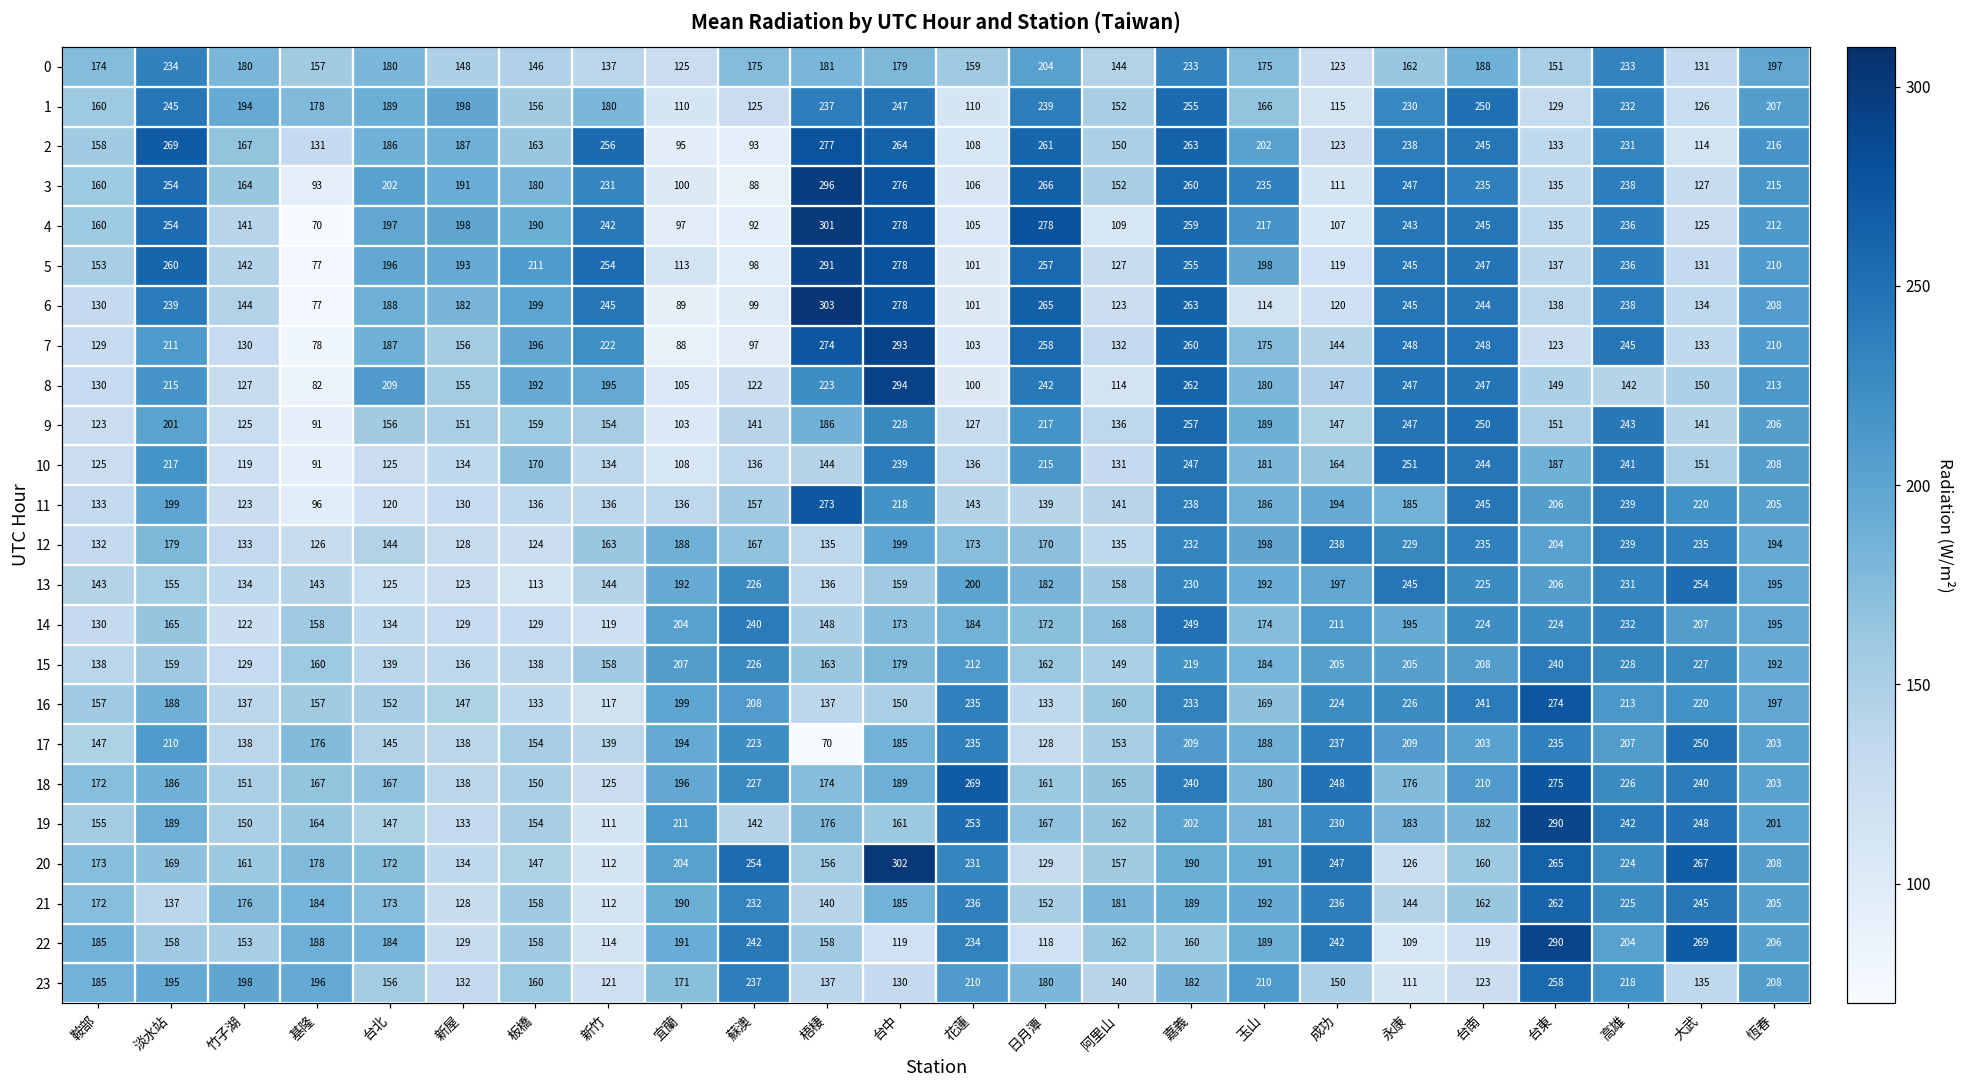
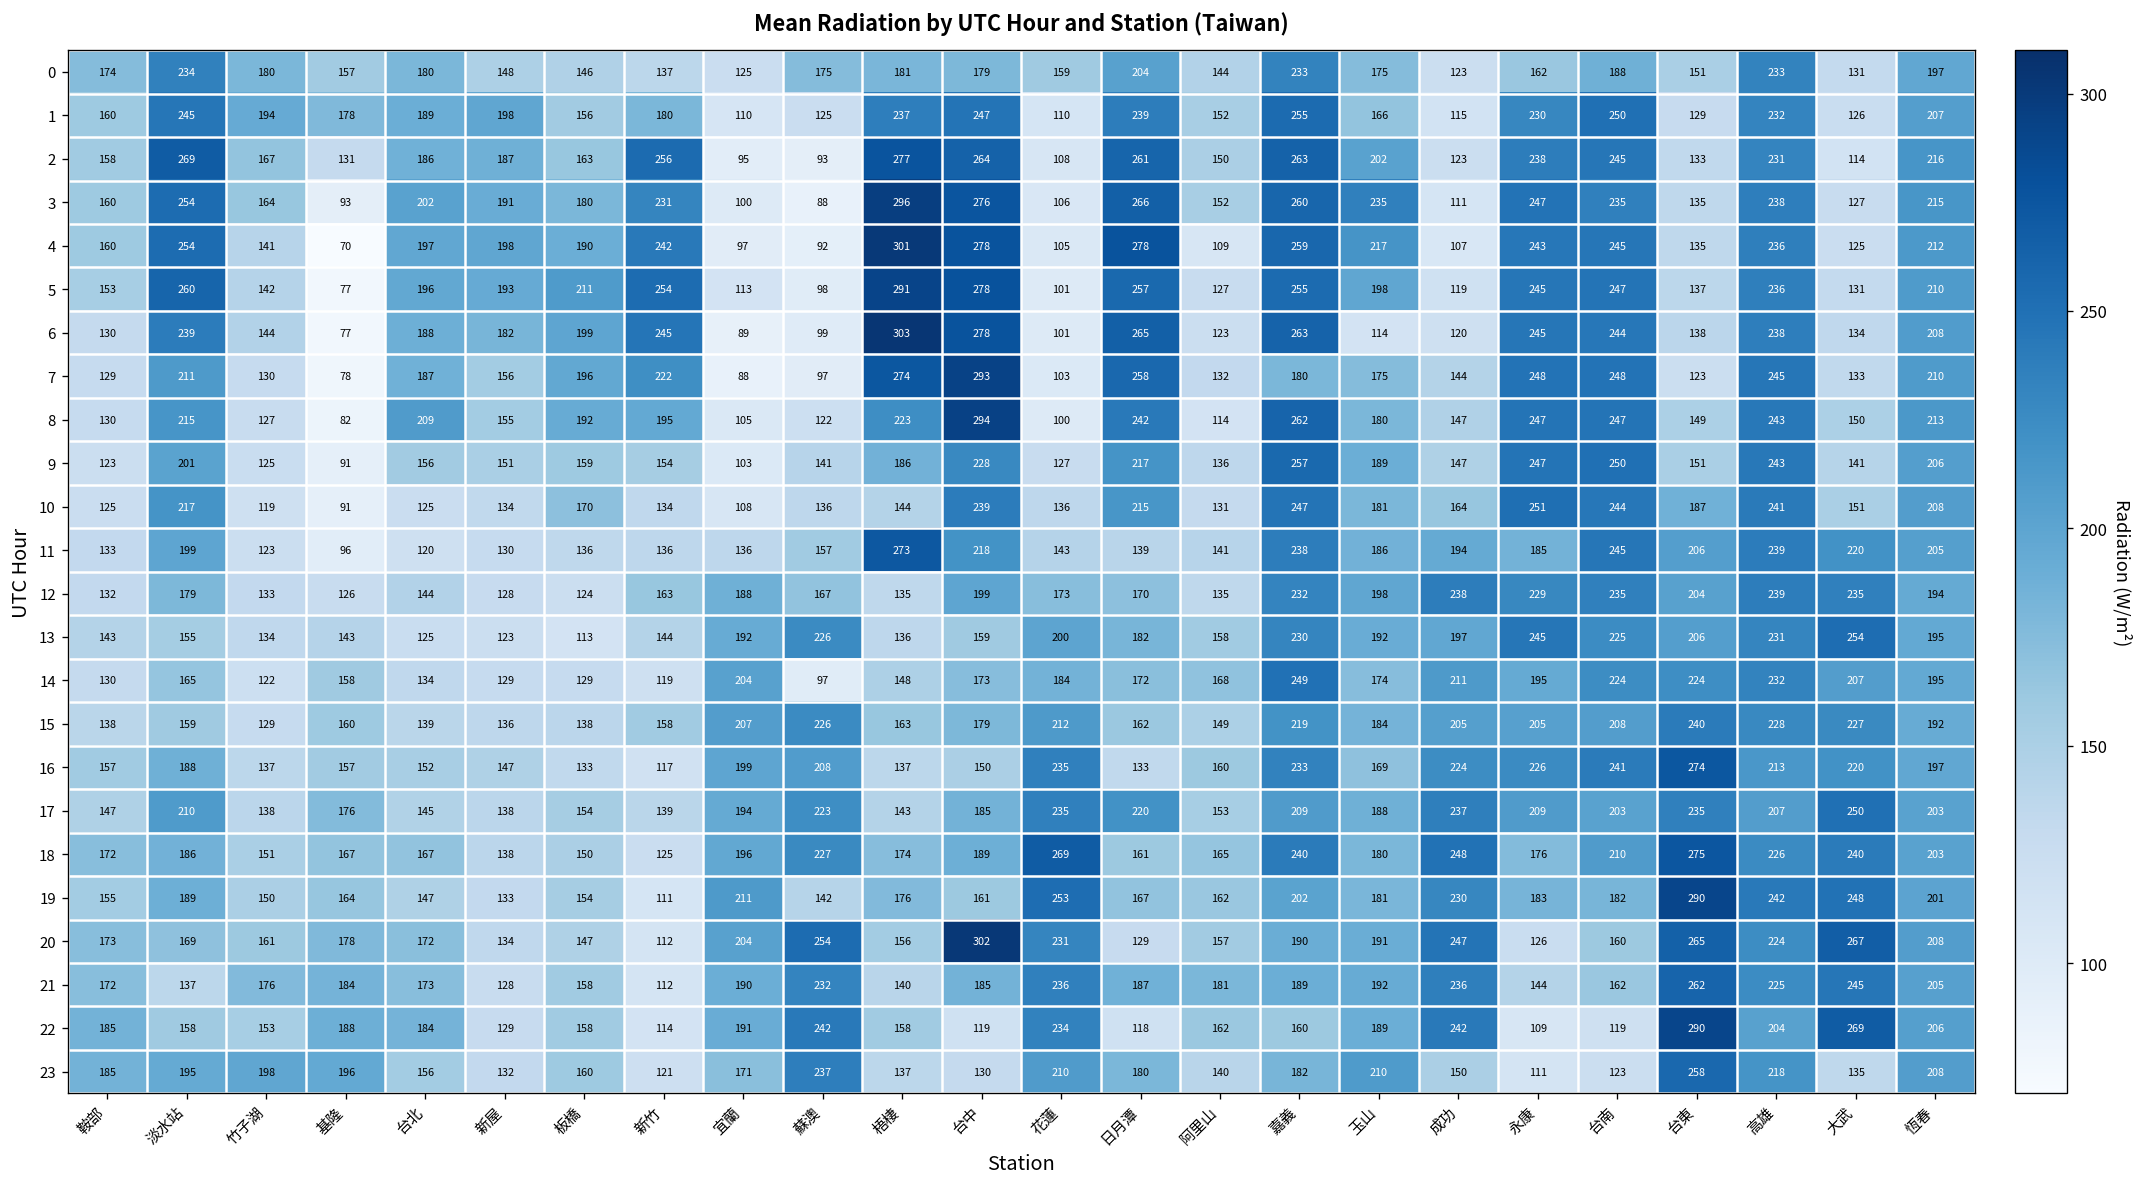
  {
    "7": {
      "鞍部": 129,
      "淡水站": 211,
      "竹子湖": 130,
      "基隆": 78,
      "台北": 187,
      "新屋": 156,
      "板橋": 196,
      "新竹": 222,
      "宜蘭": 88,
      "蘇澳": 97,
      "梧棲": 274,
      "台中": 293,
      "花蓮": 103,
      "日月潭": 258,
      "阿里山": 132,
-     "嘉義": 260,
+     "嘉義": 180,
      "玉山": 175,
      "成功": 144,
      "永康": 248,
      "台南": 248,
      "台東": 123,
      "高雄": 245,
      "大武": 133,
      "恆春": 210
    },
    "8": {
      "鞍部": 130,
      "淡水站": 215,
      "竹子湖": 127,
      "基隆": 82,
      "台北": 209,
      "新屋": 155,
      "板橋": 192,
      "新竹": 195,
      "宜蘭": 105,
      "蘇澳": 122,
      "梧棲": 223,
      "台中": 294,
      "花蓮": 100,
      "日月潭": 242,
      "阿里山": 114,
      "嘉義": 262,
      "玉山": 180,
      "成功": 147,
      "永康": 247,
      "台南": 247,
      "台東": 149,
-     "高雄": 142,
+     "高雄": 243,
      "大武": 150,
      "恆春": 213
    },
    "14": {
      "鞍部": 130,
      "淡水站": 165,
      "竹子湖": 122,
      "基隆": 158,
      "台北": 134,
      "新屋": 129,
      "板橋": 129,
      "新竹": 119,
      "宜蘭": 204,
-     "蘇澳": 240,
+     "蘇澳": 97,
      "梧棲": 148,
      "台中": 173,
      "花蓮": 184,
      "日月潭": 172,
      "阿里山": 168,
      "嘉義": 249,
      "玉山": 174,
      "成功": 211,
      "永康": 195,
      "台南": 224,
      "台東": 224,
      "高雄": 232,
      "大武": 207,
      "恆春": 195
    },
    "17": {
      "鞍部": 147,
      "淡水站": 210,
      "竹子湖": 138,
      "基隆": 176,
      "台北": 145,
      "新屋": 138,
      "板橋": 154,
      "新竹": 139,
      "宜蘭": 194,
      "蘇澳": 223,
-     "梧棲": 70,
+     "梧棲": 143,
      "台中": 185,
      "花蓮": 235,
-     "日月潭": 128,
+     "日月潭": 220,
      "阿里山": 153,
      "嘉義": 209,
      "玉山": 188,
      "成功": 237,
      "永康": 209,
      "台南": 203,
      "台東": 235,
      "高雄": 207,
      "大武": 250,
      "恆春": 203
    },
    "21": {
      "鞍部": 172,
      "淡水站": 137,
      "竹子湖": 176,
      "基隆": 184,
      "台北": 173,
      "新屋": 128,
      "板橋": 158,
      "新竹": 112,
      "宜蘭": 190,
      "蘇澳": 232,
      "梧棲": 140,
      "台中": 185,
      "花蓮": 236,
-     "日月潭": 152,
+     "日月潭": 187,
      "阿里山": 181,
      "嘉義": 189,
      "玉山": 192,
      "成功": 236,
      "永康": 144,
      "台南": 162,
      "台東": 262,
      "高雄": 225,
      "大武": 245,
      "恆春": 205
    }
  }
